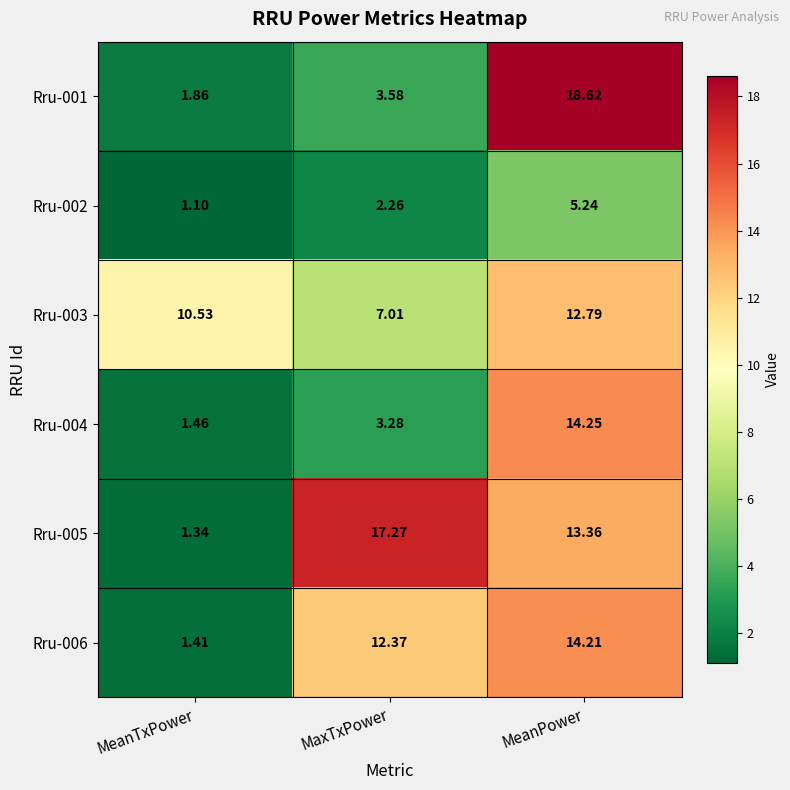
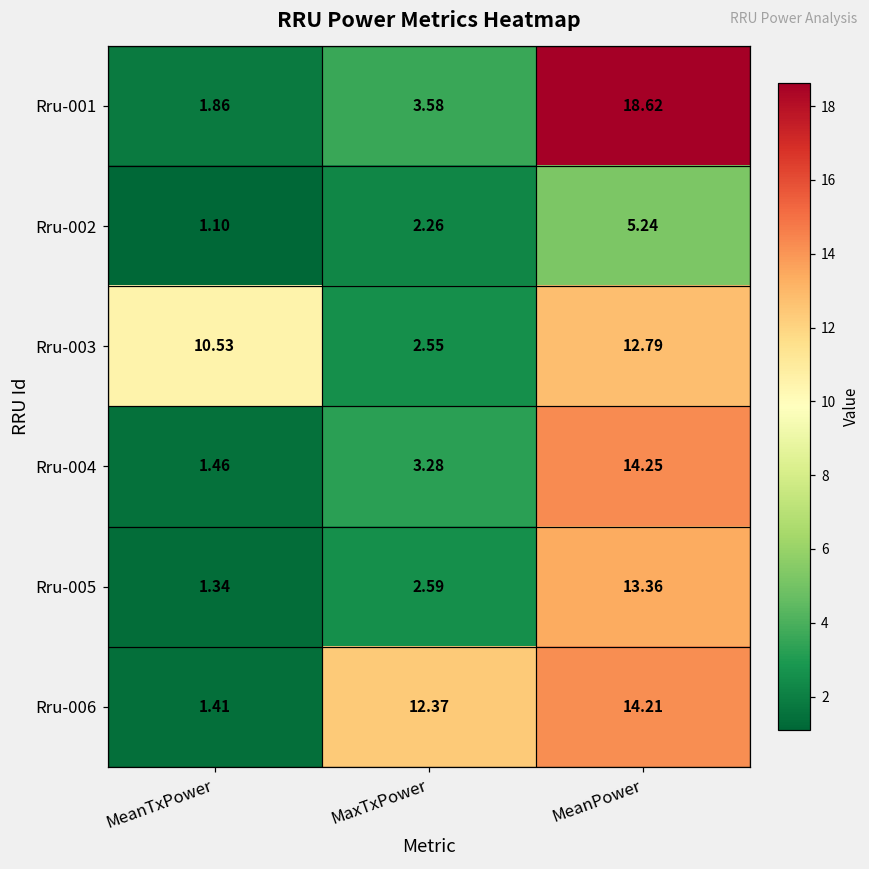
  {
    "Rru-001": {
      "MeanTxPower": 1.86,
      "MaxTxPower": 3.58,
      "MeanPower": 18.62
    },
    "Rru-002": {
      "MeanTxPower": 1.10,
      "MaxTxPower": 2.26,
      "MeanPower": 5.24
    },
    "Rru-003": {
      "MeanTxPower": 10.53,
-     "MaxTxPower": 7.01,
+     "MaxTxPower": 2.55,
      "MeanPower": 12.79
    },
    "Rru-004": {
      "MeanTxPower": 1.46,
      "MaxTxPower": 3.28,
      "MeanPower": 14.25
    },
    "Rru-005": {
      "MeanTxPower": 1.34,
-     "MaxTxPower": 17.27,
+     "MaxTxPower": 2.59,
      "MeanPower": 13.36
    },
    "Rru-006": {
      "MeanTxPower": 1.41,
      "MaxTxPower": 12.37,
      "MeanPower": 14.21
    }
  }
